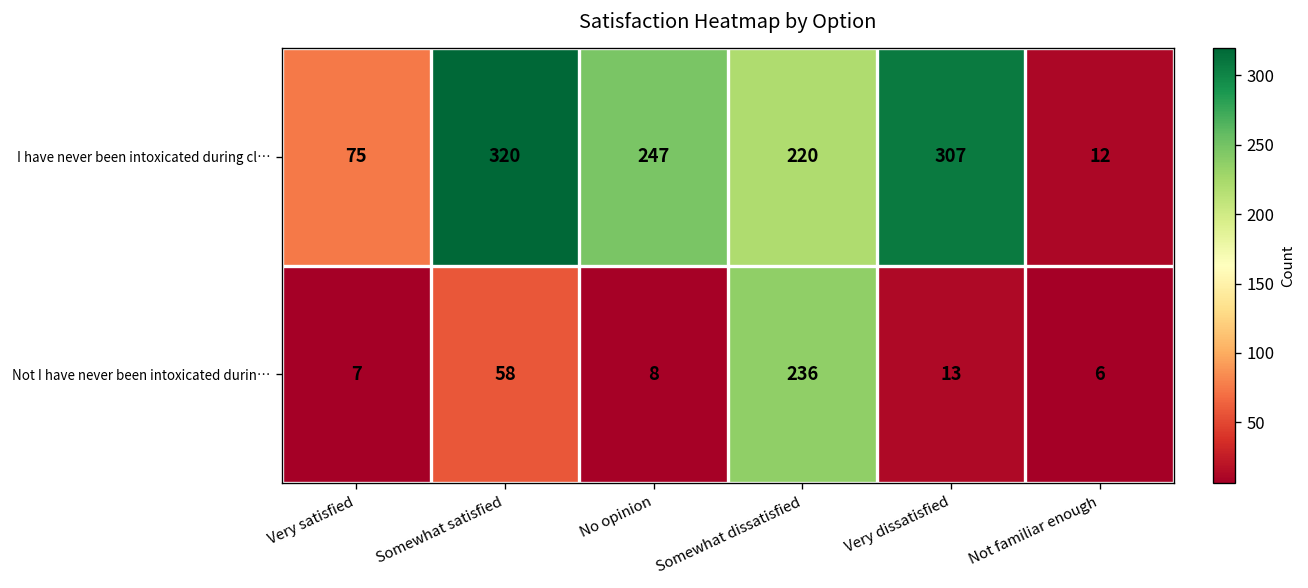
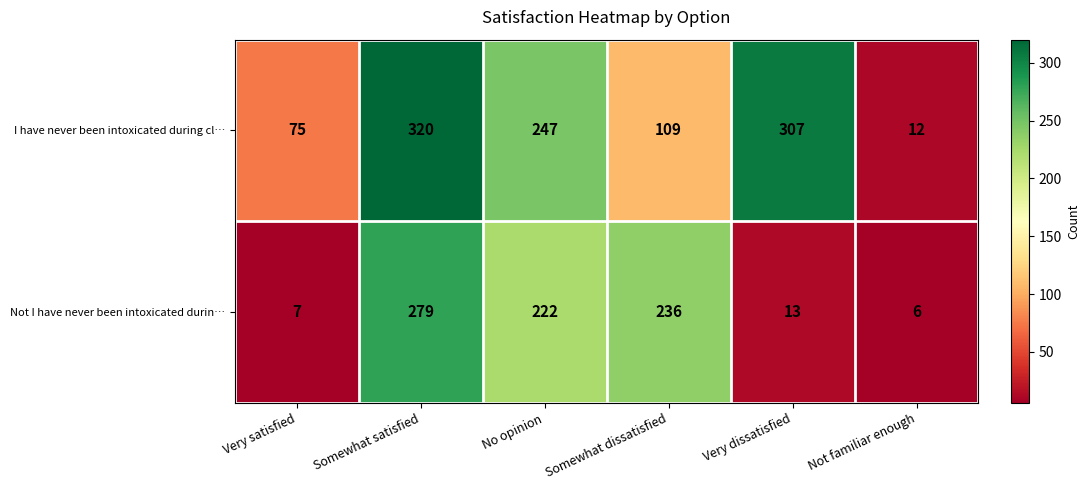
  {
    "I have never been intoxicated during cl…": {
      "Very satisfied": 75,
      "Somewhat satisfied": 320,
      "No opinion": 247,
-     "Somewhat dissatisfied": 220,
+     "Somewhat dissatisfied": 109,
      "Very dissatisfied": 307,
      "Not familiar enough": 12
    },
    "Not I have never been intoxicated durin…": {
      "Very satisfied": 7,
-     "Somewhat satisfied": 58,
-     "No opinion": 8,
+     "Somewhat satisfied": 279,
+     "No opinion": 222,
      "Somewhat dissatisfied": 236,
      "Very dissatisfied": 13,
      "Not familiar enough": 6
    }
  }
